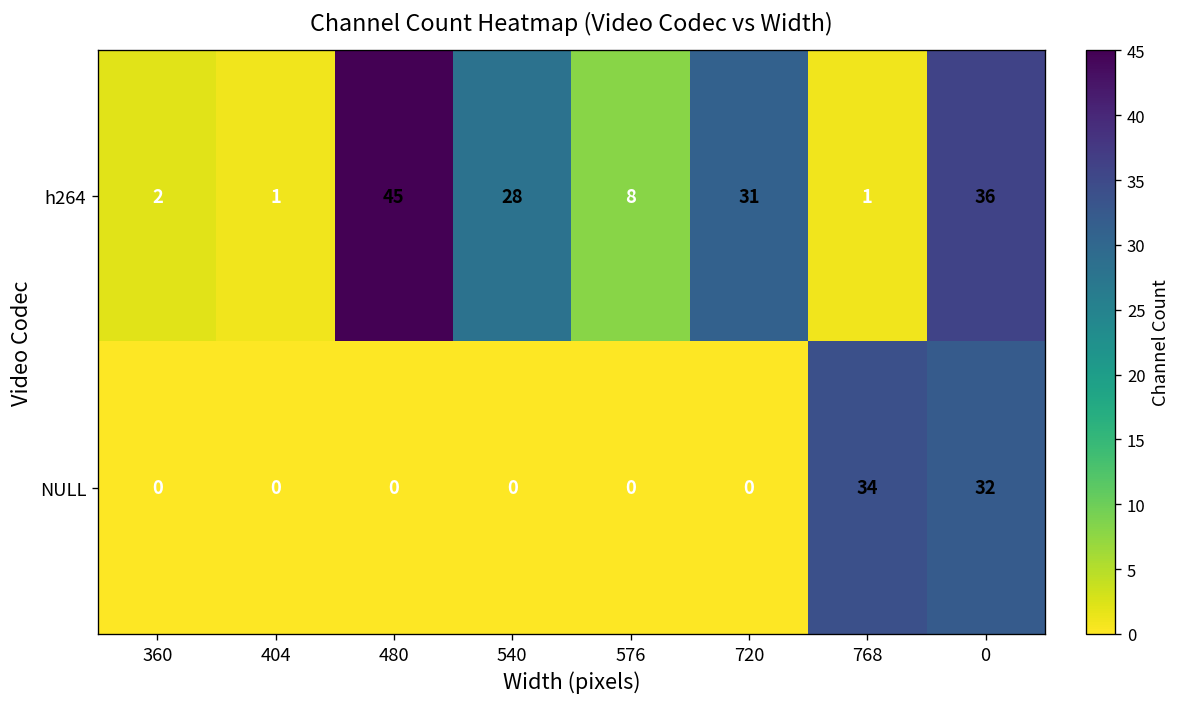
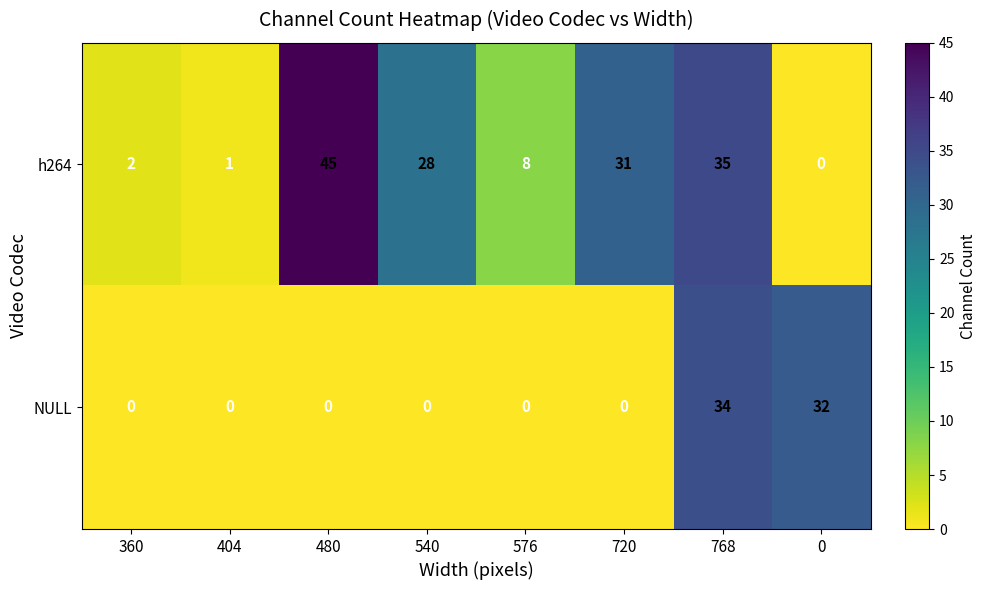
  {
    "h264": {
      "360": 2,
      "404": 1,
      "480": 45,
      "540": 28,
      "576": 8,
      "720": 31,
-     "768": 1,
-     "0": 36
+     "768": 35,
+     "0": 0
    },
    "NULL": {
      "360": 0,
      "404": 0,
      "480": 0,
      "540": 0,
      "576": 0,
      "720": 0,
      "768": 34,
      "0": 32
    }
  }
